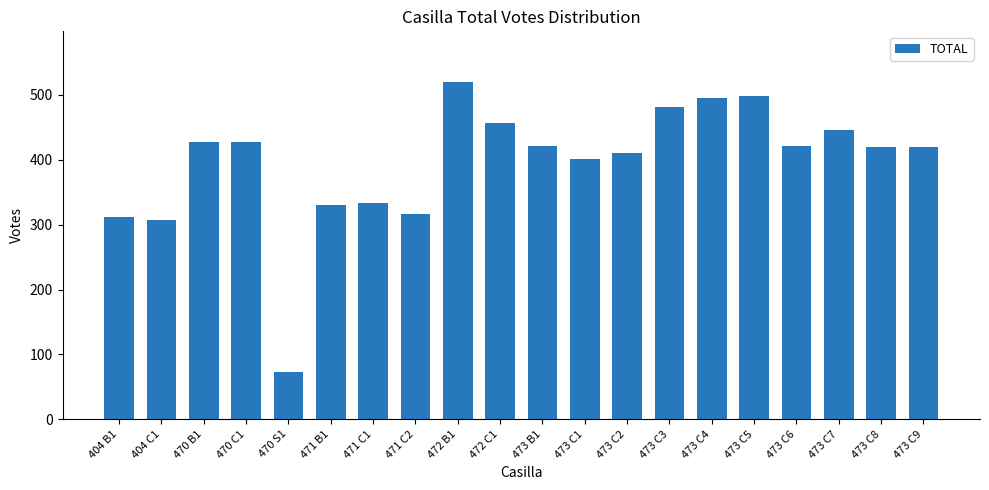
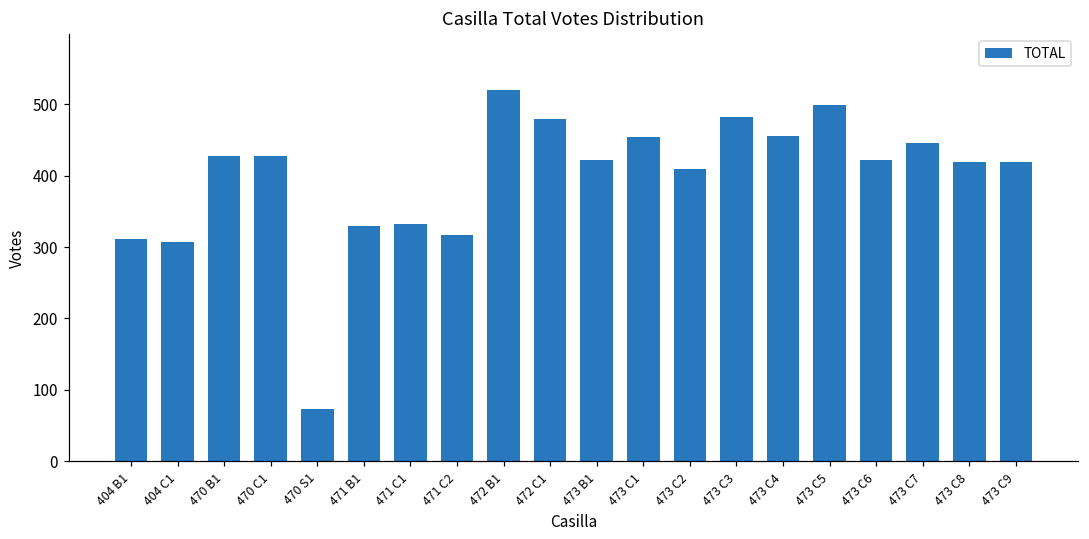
  {
    "404 B1": 310,
    "404 C1": 310,
    "470 B1": 430,
    "470 C1": 430,
    "470 S1": 70,
    "471 B1": 330,
    "471 C1": 330,
    "471 C2": 320,
    "472 B1": 520,
-   "472 C1": 460,
+   "472 C1": 480,
    "473 B1": 420,
-   "473 C1": 400,
+   "473 C1": 460,
    "473 C2": 410,
    "473 C3": 480,
-   "473 C4": 500,
+   "473 C4": 460,
    "473 C5": 500,
    "473 C6": 420,
    "473 C7": 450,
    "473 C8": 420,
    "473 C9": 420
  }
